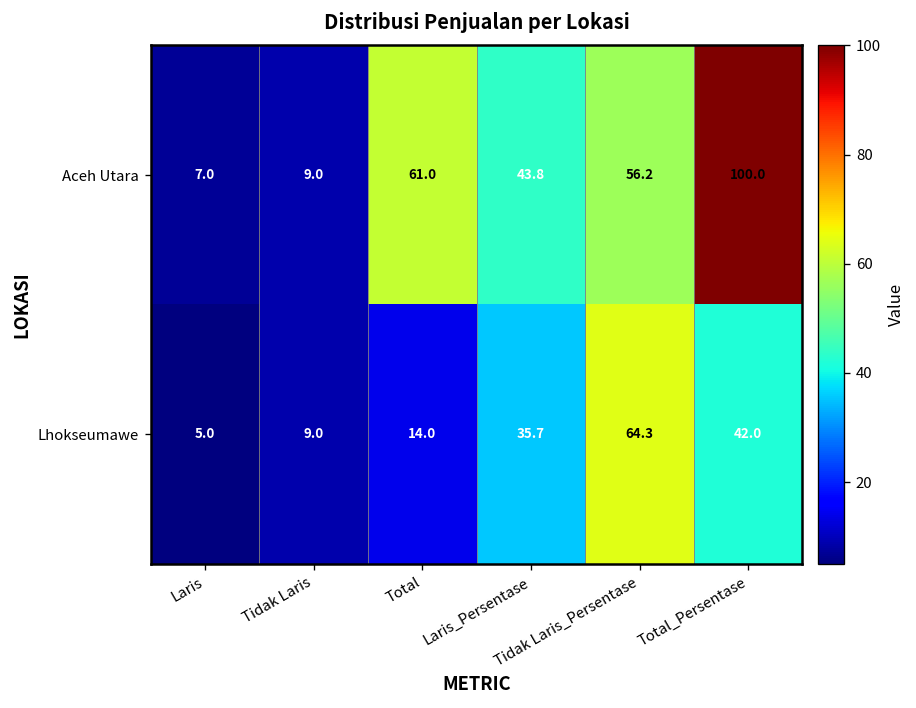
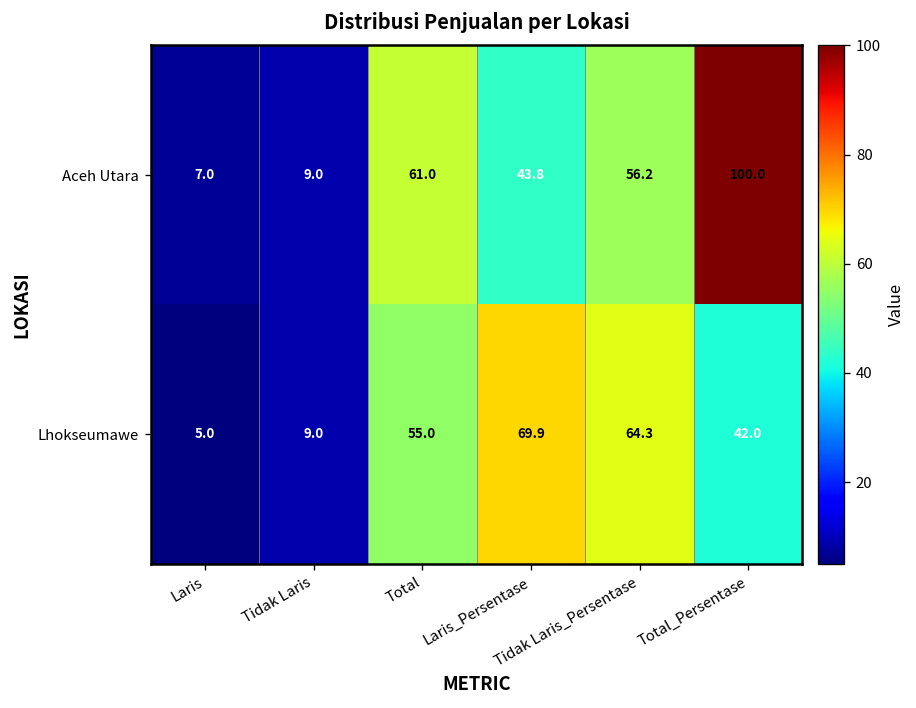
  {
    "Aceh Utara": {
      "Laris": 7.0,
      "Tidak Laris": 9.0,
      "Total": 61.0,
      "Laris_Persentase": 43.8,
      "Tidak Laris_Persentase": 56.2,
      "Total_Persentase": 100.0
    },
    "Lhokseumawe": {
      "Laris": 5.0,
      "Tidak Laris": 9.0,
-     "Total": 14.0,
-     "Laris_Persentase": 35.7,
+     "Total": 55.0,
+     "Laris_Persentase": 69.9,
      "Tidak Laris_Persentase": 64.3,
      "Total_Persentase": 42.0
    }
  }
